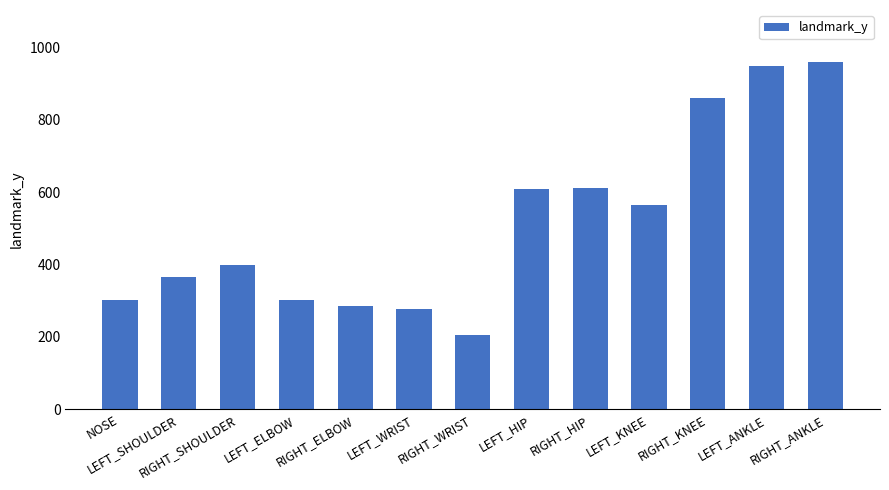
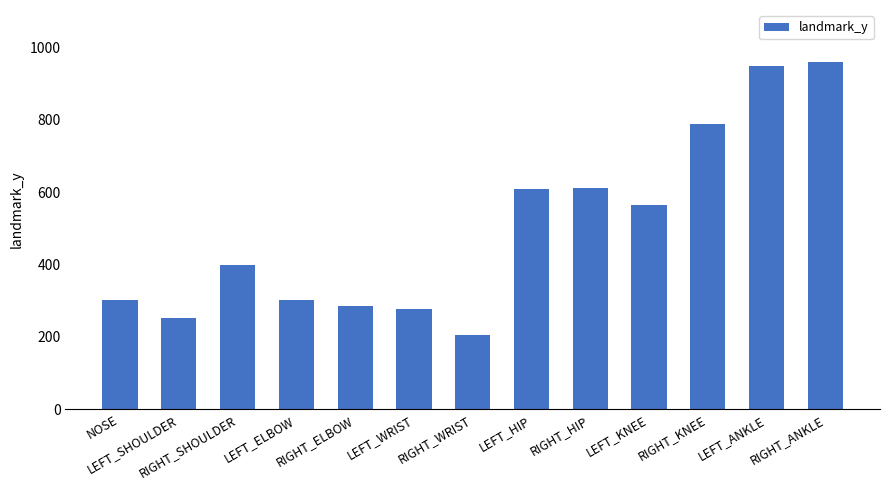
  {
    "NOSE": 300,
-   "LEFT_SHOULDER": 370,
+   "LEFT_SHOULDER": 250,
    "RIGHT_SHOULDER": 400,
    "LEFT_ELBOW": 300,
    "RIGHT_ELBOW": 290,
    "LEFT_WRIST": 280,
    "RIGHT_WRIST": 210,
    "LEFT_HIP": 610,
    "RIGHT_HIP": 610,
    "LEFT_KNEE": 570,
-   "RIGHT_KNEE": 860,
+   "RIGHT_KNEE": 790,
    "LEFT_ANKLE": 950,
    "RIGHT_ANKLE": 960
  }
